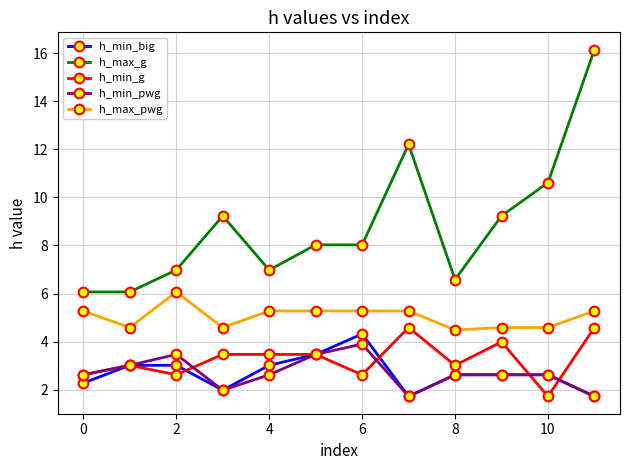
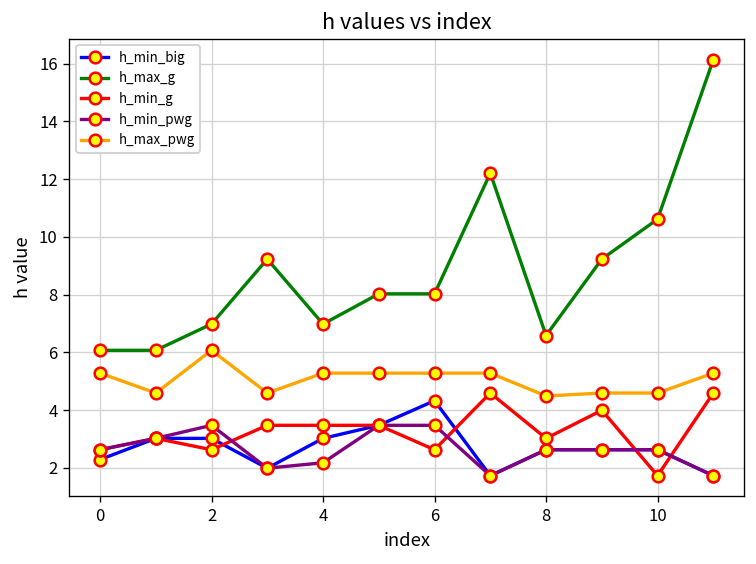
  {
    "h_min_big": {
      "0": 2.3,
      "2": 3.0,
      "4": 3.0,
      "6": 4.3
    },
    "h_max_g": {
      "0": 6.1,
      "2": 7.0,
      "4": 7.0,
      "6": 8.0,
      "8": 6.6,
      "10": 10.6
    },
    "h_min_g": {
      "2": 2.6,
      "4": 3.5,
      "6": 2.6,
      "8": 3.0,
      "10": 1.7
    },
    "h_min_pwg": {
      "2": 3.5,
-     "4": 2.6,
-     "6": 3.9
+     "4": 2.2,
+     "6": 3.5
    },
    "h_max_pwg": {
      "0": 5.3,
      "2": 6.1,
      "4": 5.3,
      "6": 5.3,
      "8": 4.5,
      "10": 4.6
    }
  }
